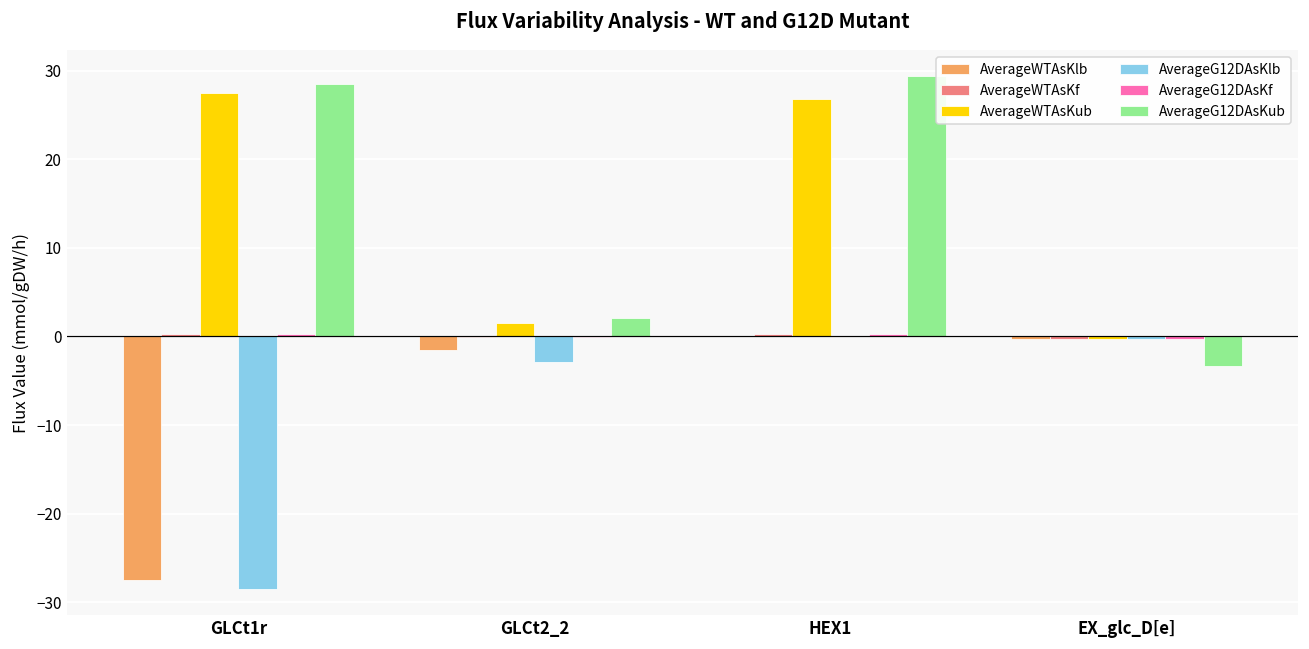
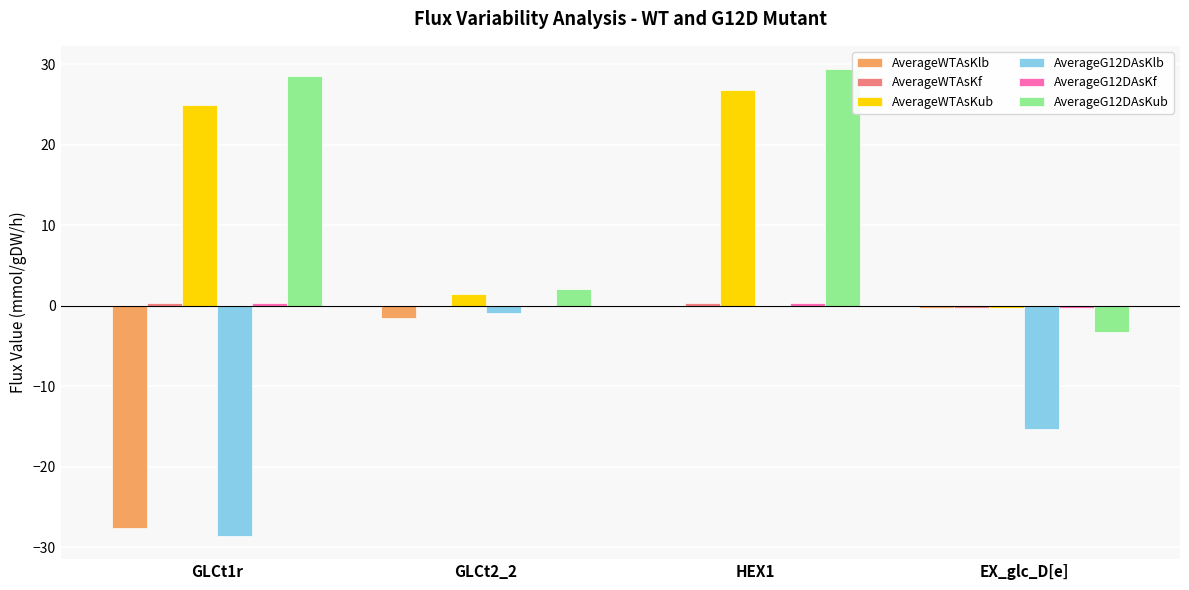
  {
    "AverageWTAsKub": {
-     "GLCt1r": 28,
+     "GLCt1r": 25,
      "GLCt2_2": 1,
      "HEX1": 27,
      "EX_glc_D[e]": 0
    },
    "AverageG12DAsKlb": {
      "GLCt1r": -29,
-     "GLCt2_2": -3,
+     "GLCt2_2": -1,
      "HEX1": 0,
-     "EX_glc_D[e]": 0
+     "EX_glc_D[e]": -15
    },
    "AverageG12DAsKub": {
      "GLCt1r": 29,
      "GLCt2_2": 2,
      "HEX1": 29,
      "EX_glc_D[e]": -3
    }
  }
